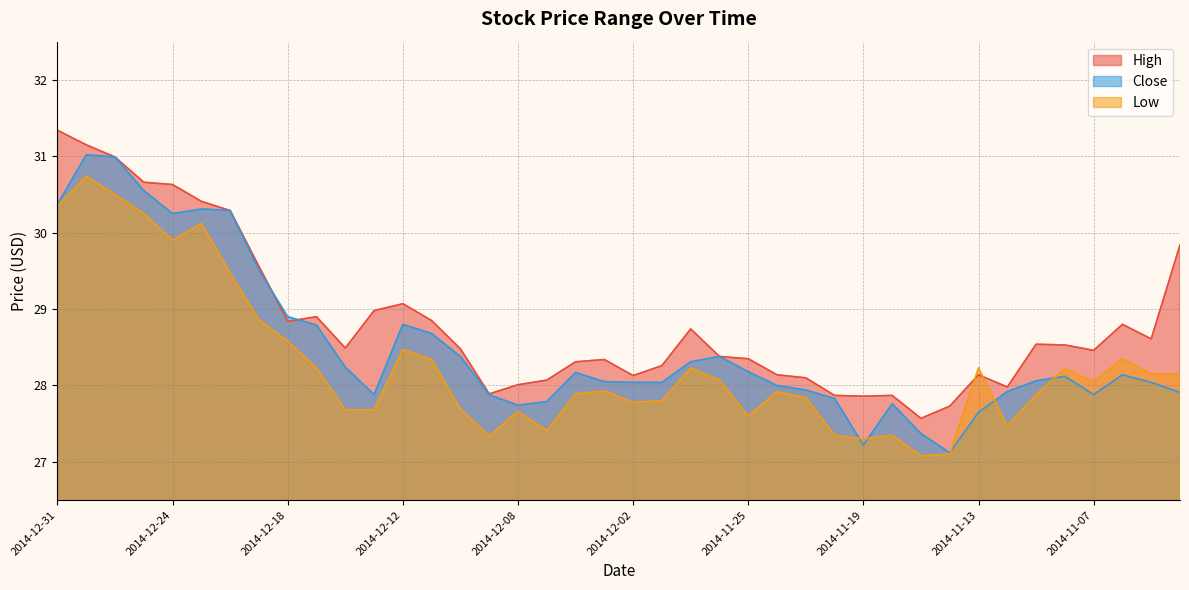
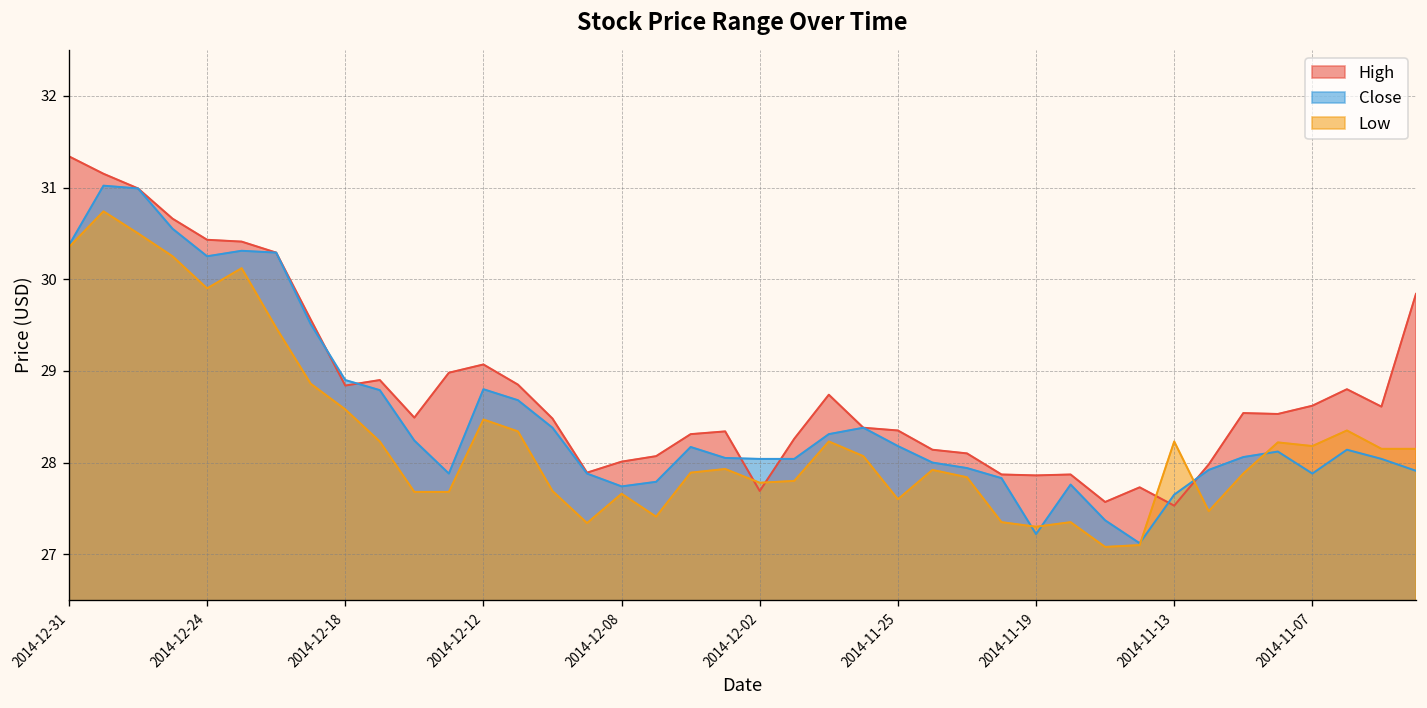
  {
    "High": {
      "2014-12-31": 31.3,
-     "2014-12-24": 30.6,
+     "2014-12-24": 30.4,
      "2014-12-18": 28.8,
      "2014-12-12": 29.1,
      "2014-12-08": 28.0,
-     "2014-12-02": 28.1,
+     "2014-12-02": 27.7,
      "2014-11-25": 28.4,
      "2014-11-19": 27.9,
-     "2014-11-13": 28.1,
-     "2014-11-07": 28.5
+     "2014-11-13": 27.5,
+     "2014-11-07": 28.6
    },
    "Close": {
      "2014-12-24": 30.3,
      "2014-12-18": 28.9,
      "2014-12-12": 28.8,
      "2014-12-08": 27.7,
      "2014-12-02": 28.0,
      "2014-11-25": 28.2,
      "2014-11-19": 27.2,
      "2014-11-13": 27.7,
      "2014-11-07": 27.9
    },
    "Low": {
      "2014-12-24": 29.9,
      "2014-12-18": 28.6,
      "2014-12-12": 28.5,
      "2014-12-08": 27.7,
      "2014-12-02": 27.8,
      "2014-11-25": 27.6,
      "2014-11-19": 27.3,
      "2014-11-13": 28.2,
-     "2014-11-07": 28.1
+     "2014-11-07": 28.2
    }
  }
